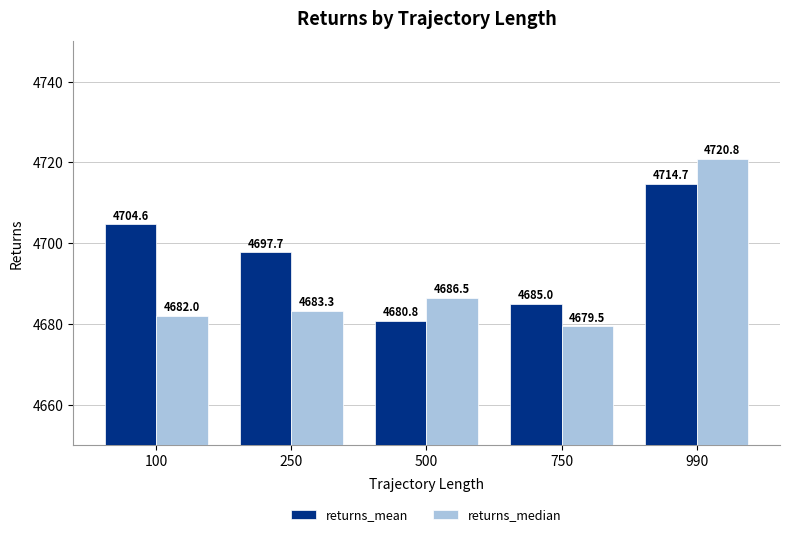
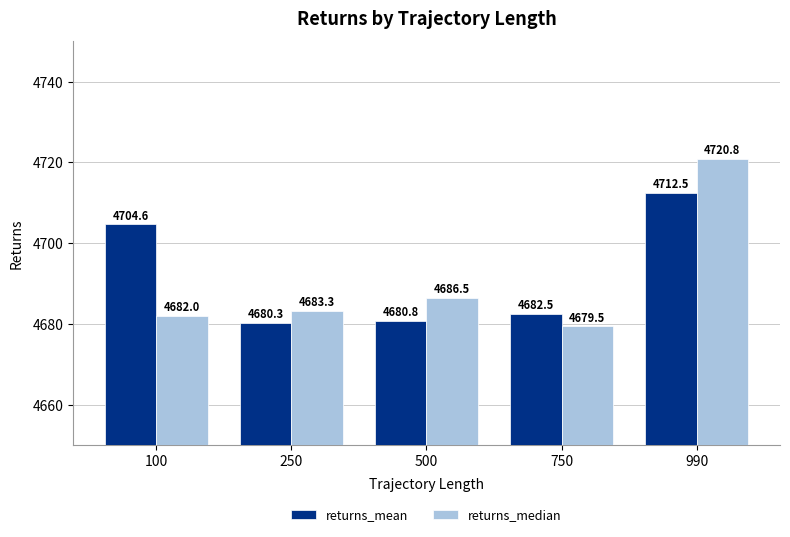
  {
    "returns_mean": {
      "100": 4704.6,
-     "250": 4697.7,
+     "250": 4680.3,
      "500": 4680.8,
-     "750": 4685.0,
-     "990": 4714.7
+     "750": 4682.5,
+     "990": 4712.5
    },
    "returns_median": {
      "100": 4682.0,
      "250": 4683.3,
      "500": 4686.5,
      "750": 4679.5,
      "990": 4720.8
    }
  }
